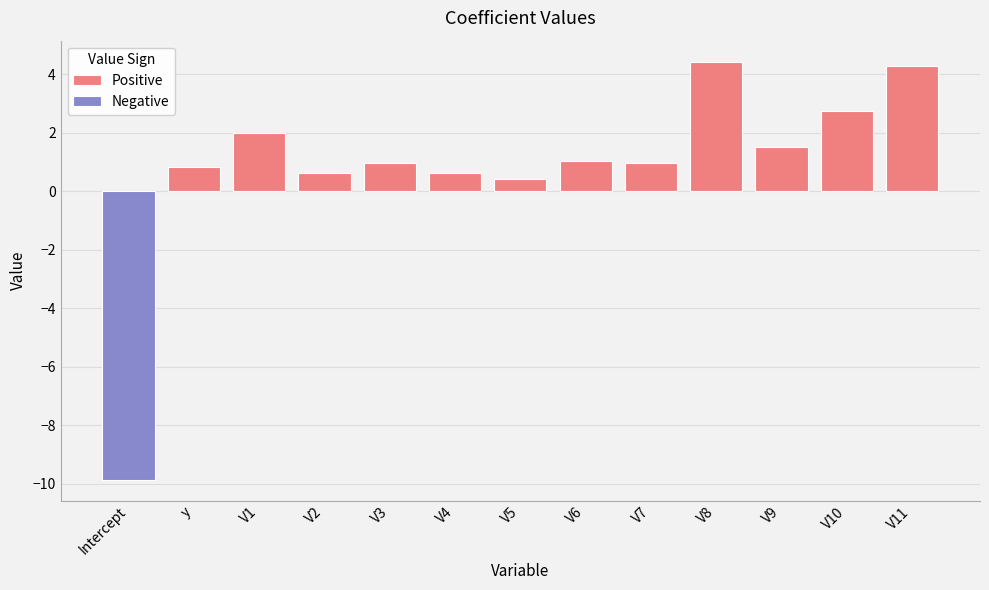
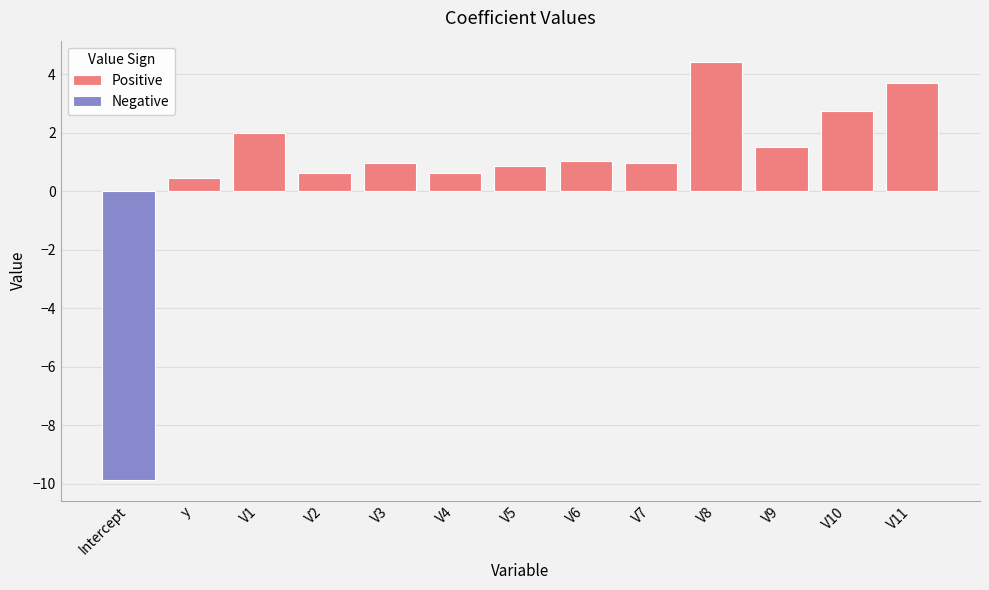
  {
    "Positive": {
-     "y": 0.8,
+     "y": 0.4,
      "V1": 2.0,
      "V2": 0.6,
      "V3": 0.9,
      "V4": 0.6,
-     "V5": 0.4,
+     "V5": 0.8,
      "V6": 1.0,
      "V7": 1.0,
      "V8": 4.4,
      "V9": 1.5,
      "V10": 2.7,
-     "V11": 4.3
+     "V11": 3.7
    },
    "Negative": {
      "Intercept": -9.9
    }
  }
